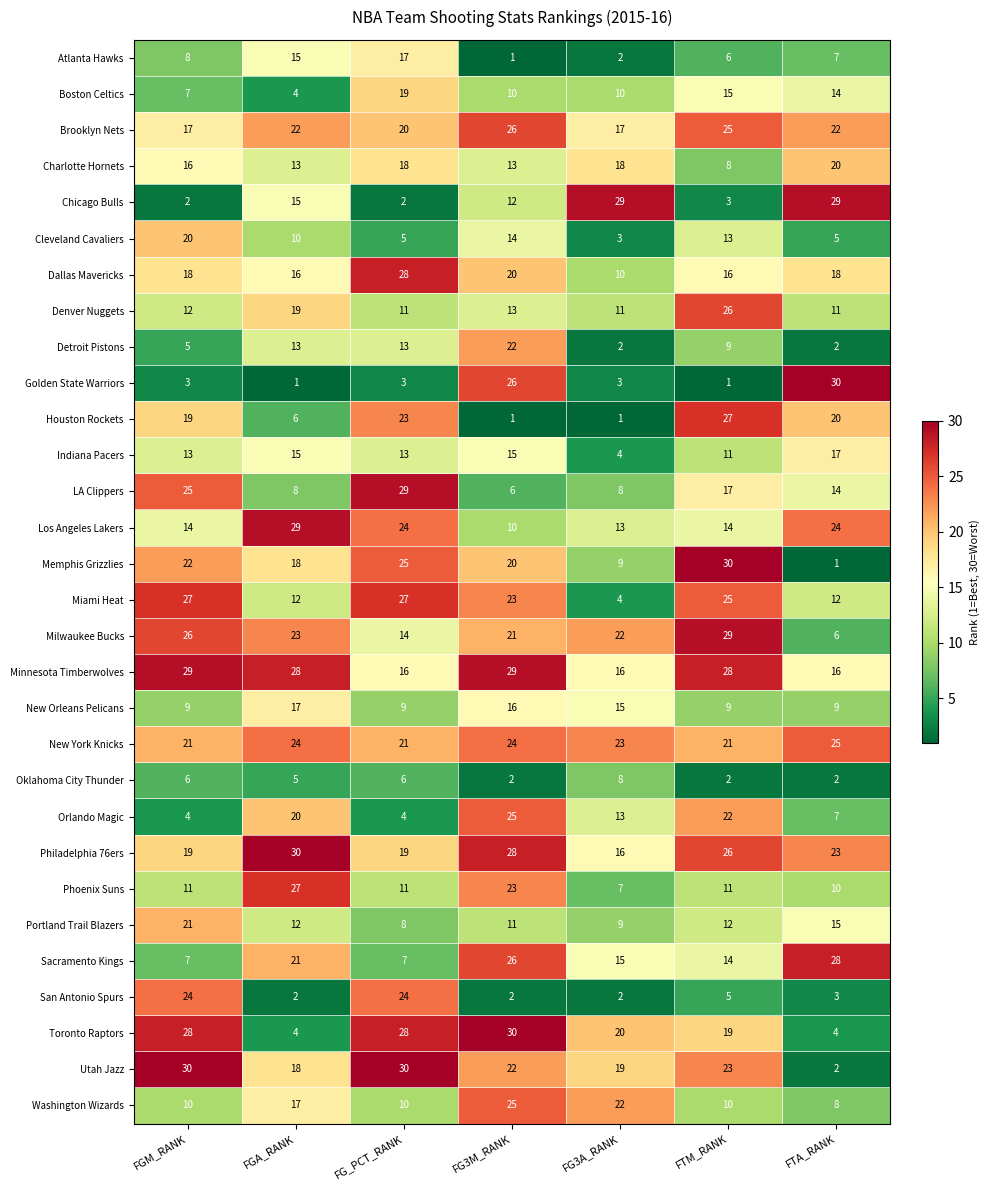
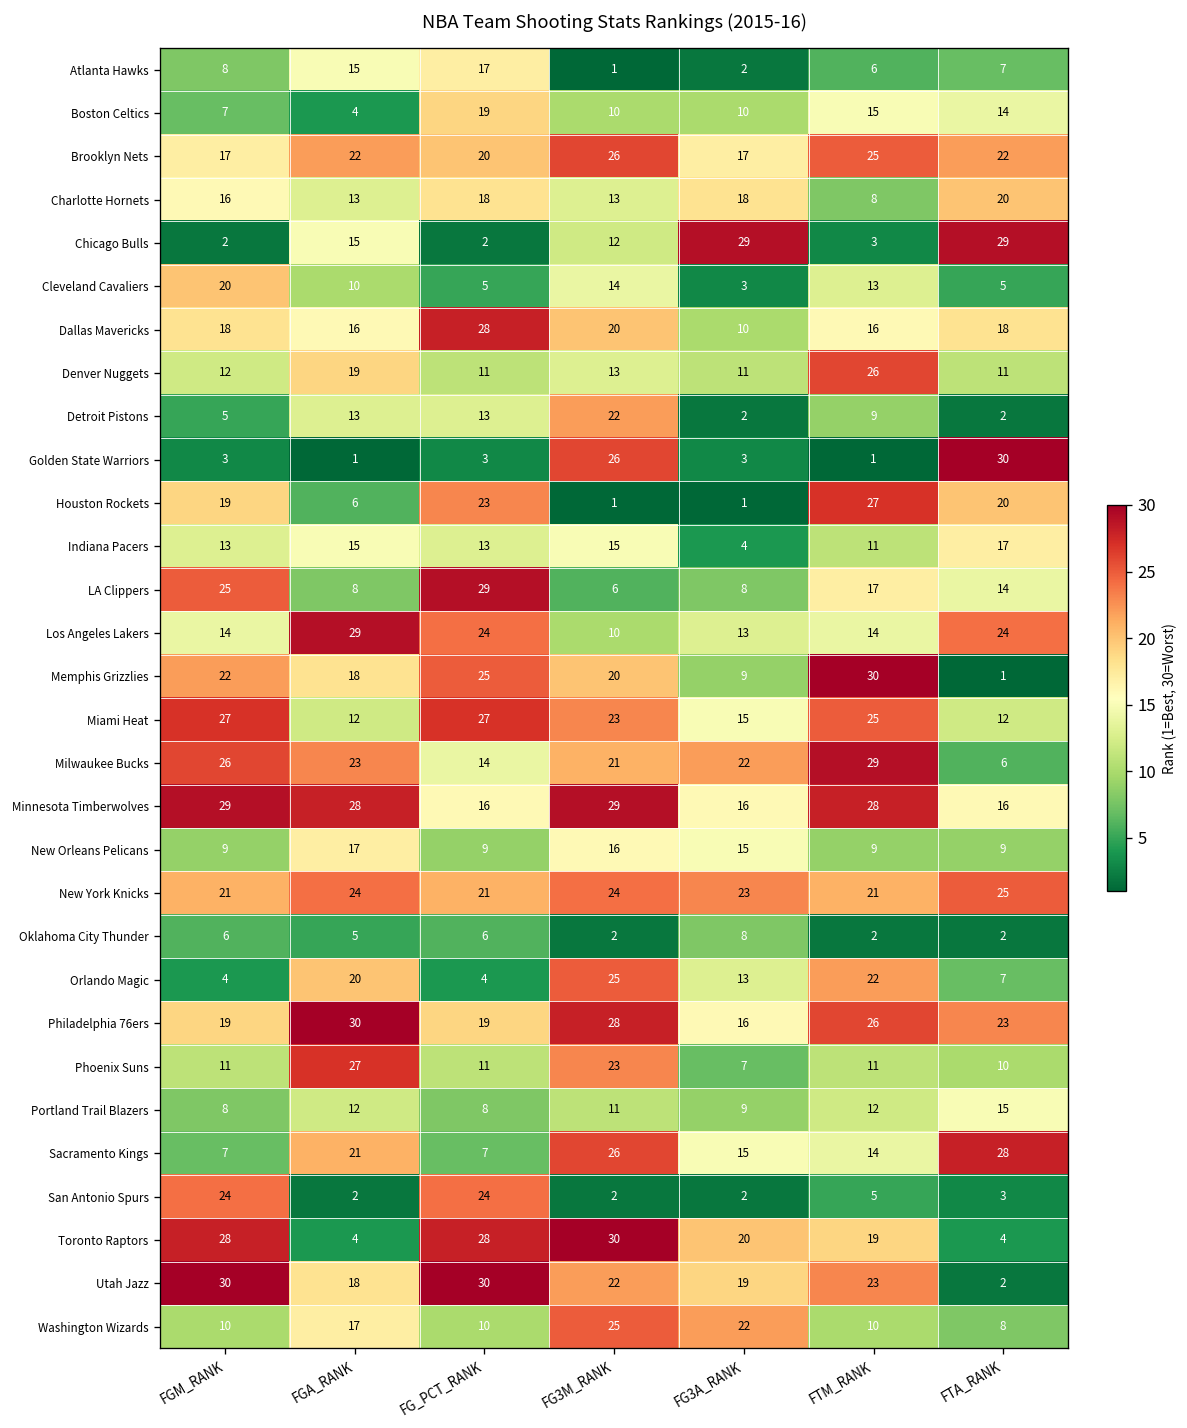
  {
    "Miami Heat": {
      "FGM_RANK": 27,
      "FGA_RANK": 12,
      "FG_PCT_RANK": 27,
      "FG3M_RANK": 23,
-     "FG3A_RANK": 4,
+     "FG3A_RANK": 15,
      "FTM_RANK": 25,
      "FTA_RANK": 12
    },
    "Portland Trail Blazers": {
-     "FGM_RANK": 21,
+     "FGM_RANK": 8,
      "FGA_RANK": 12,
      "FG_PCT_RANK": 8,
      "FG3M_RANK": 11,
      "FG3A_RANK": 9,
      "FTM_RANK": 12,
      "FTA_RANK": 15
    }
  }
